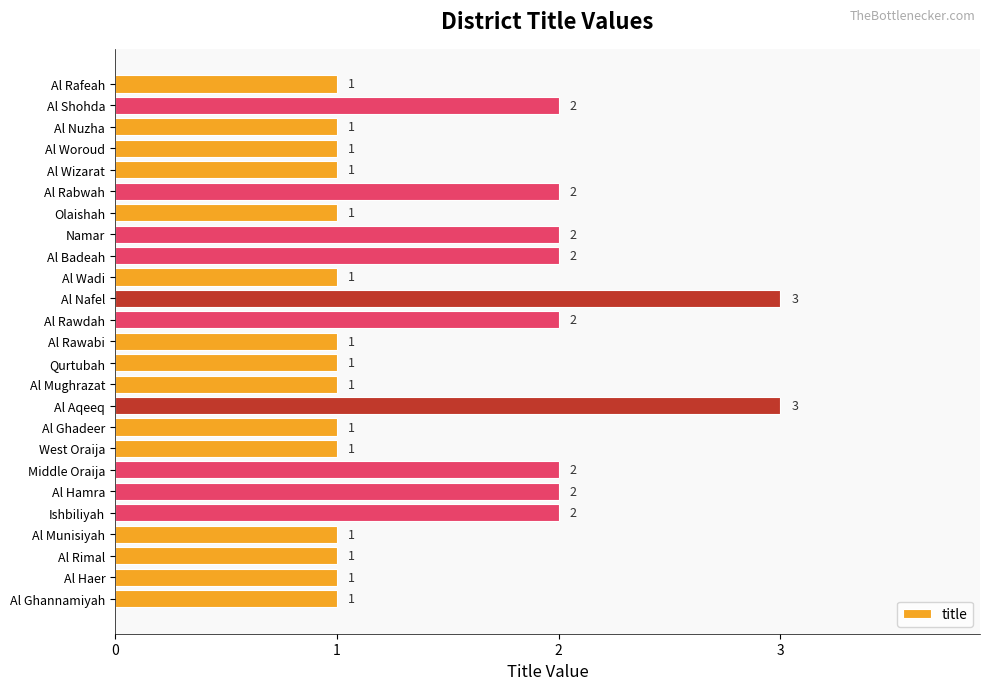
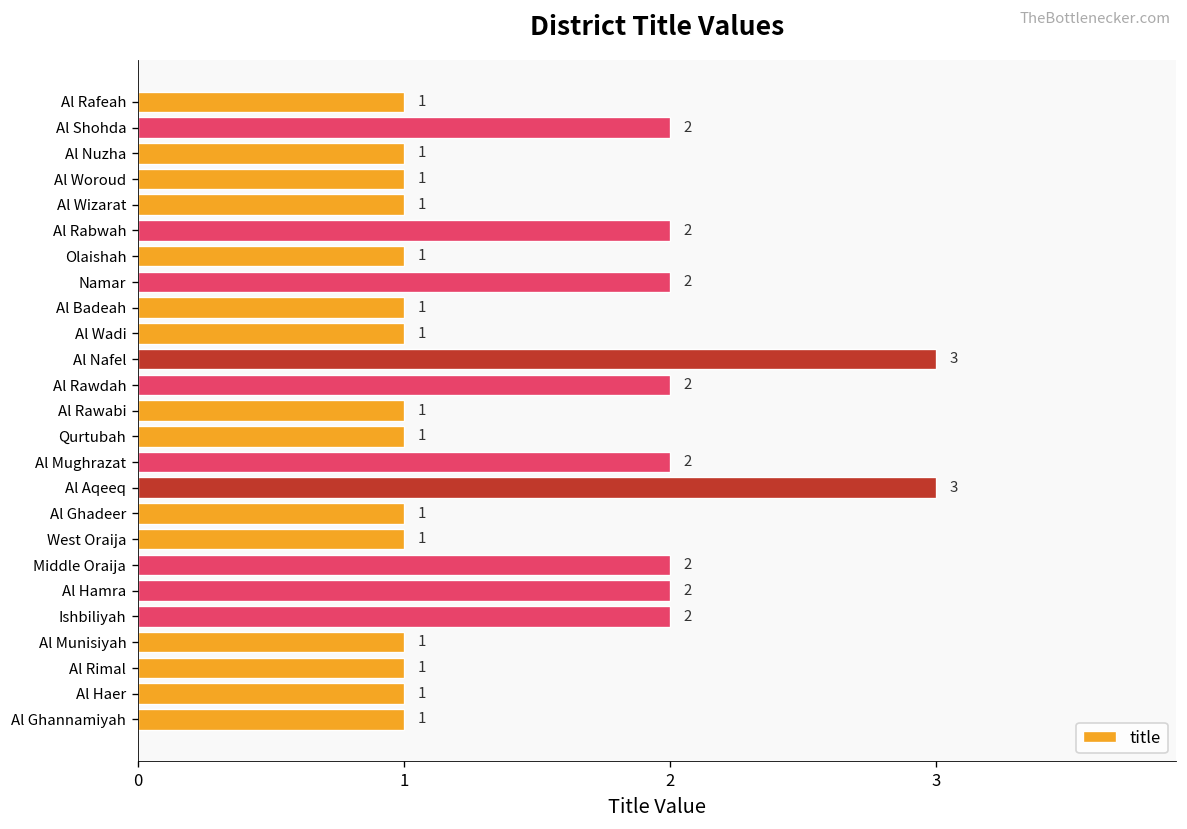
  {
    "Al Rafeah": 1,
    "Al Shohda": 2,
    "Al Nuzha": 1,
    "Al Woroud": 1,
    "Al Wizarat": 1,
    "Al Rabwah": 2,
    "Olaishah": 1,
    "Namar": 2,
-   "Al Badeah": 2,
+   "Al Badeah": 1,
    "Al Wadi": 1,
    "Al Nafel": 3,
    "Al Rawdah": 2,
    "Al Rawabi": 1,
    "Qurtubah": 1,
-   "Al Mughrazat": 1,
+   "Al Mughrazat": 2,
    "Al Aqeeq": 3,
    "Al Ghadeer": 1,
    "West Oraija": 1,
    "Middle Oraija": 2,
    "Al Hamra": 2,
    "Ishbiliyah": 2,
    "Al Munisiyah": 1,
    "Al Rimal": 1,
    "Al Haer": 1,
    "Al Ghannamiyah": 1
  }
